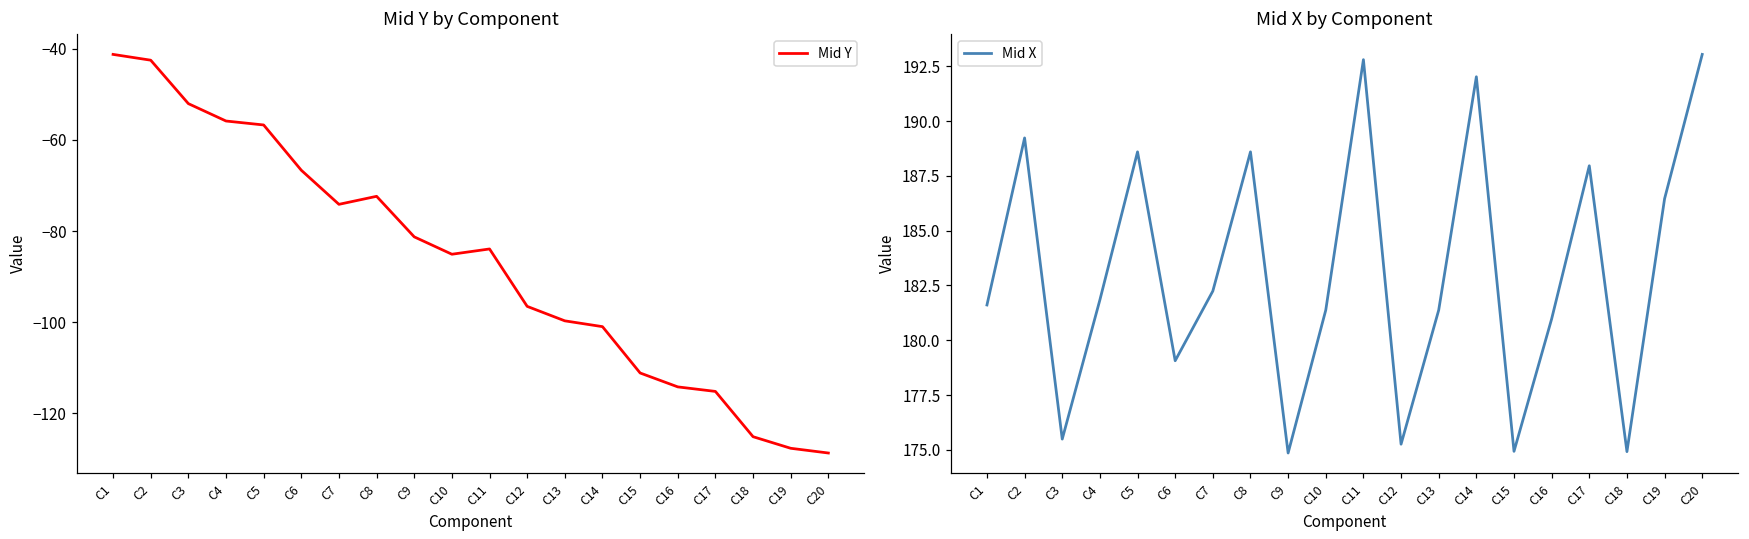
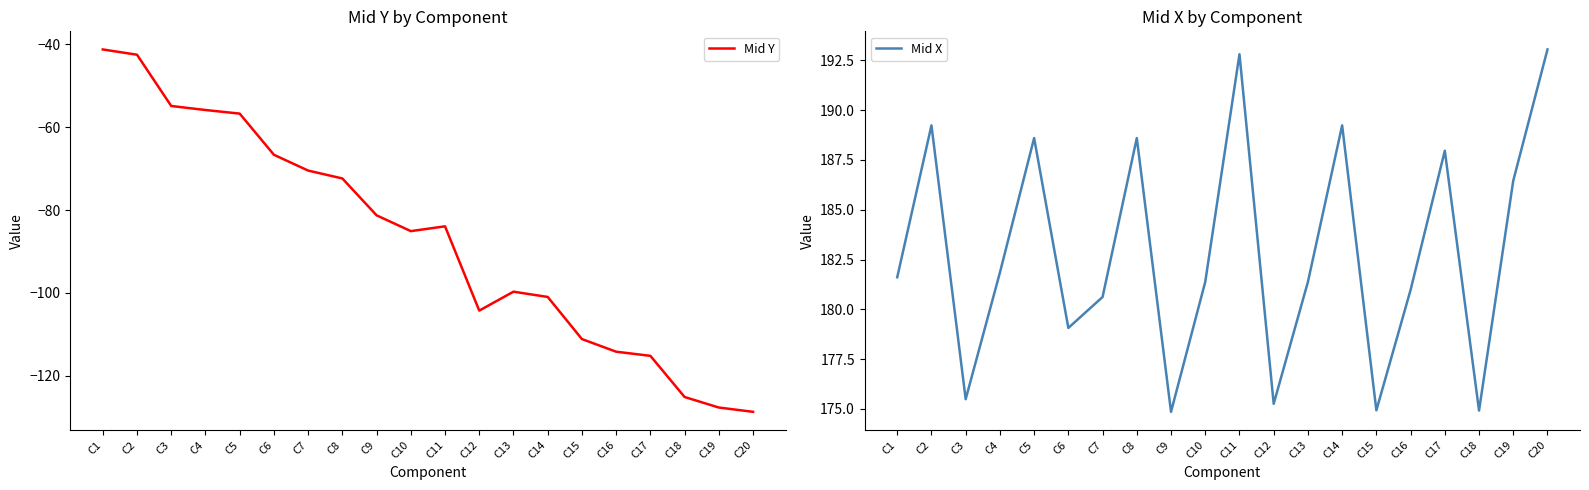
  {
    "Mid Y by Component": {
      "C1": -41,
      "C2": -43,
-     "C3": -52,
+     "C3": -55,
      "C4": -56,
      "C5": -57,
      "C6": -67,
-     "C7": -74,
+     "C7": -70,
      "C8": -72,
      "C9": -81,
      "C10": -85,
      "C11": -84,
-     "C12": -97,
+     "C12": -104,
      "C13": -100,
      "C14": -101,
      "C15": -111,
      "C16": -114,
      "C17": -115,
      "C18": -125,
      "C19": -128,
      "C20": -129
    },
    "Mid X by Component": {
      "C1": 181.6,
      "C2": 189.2,
      "C3": 175.5,
      "C4": 181.8,
      "C5": 188.6,
      "C6": 179.1,
-     "C7": 182.2,
+     "C7": 180.6,
      "C8": 188.6,
      "C9": 174.9,
      "C10": 181.4,
      "C11": 192.8,
      "C12": 175.3,
      "C13": 181.4,
-     "C14": 192.0,
+     "C14": 189.2,
      "C15": 174.9,
      "C16": 181.0,
      "C17": 188.0,
      "C18": 174.9,
      "C19": 186.5,
      "C20": 193.0
    }
  }
